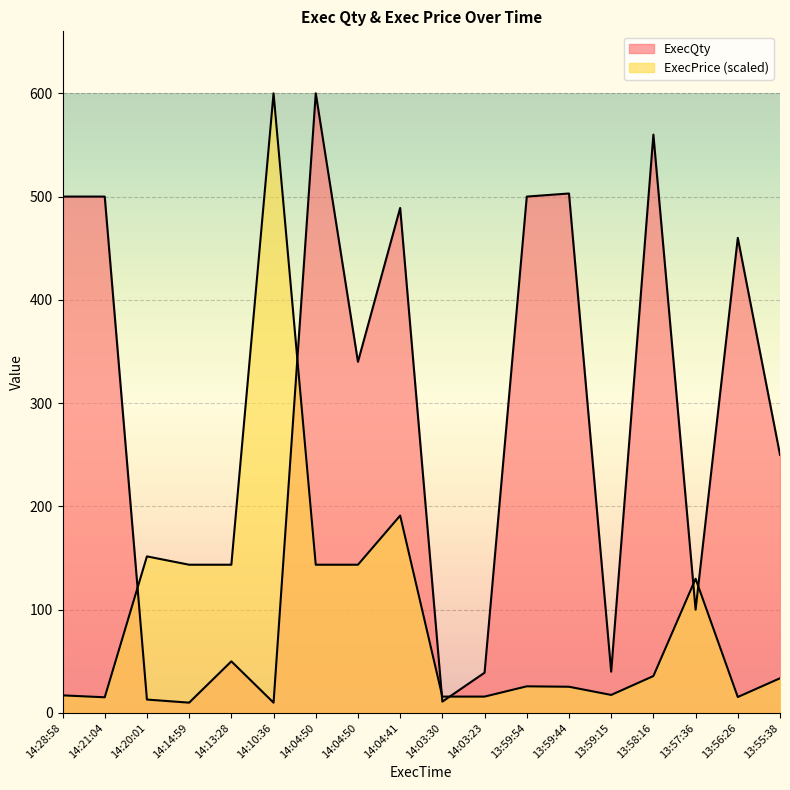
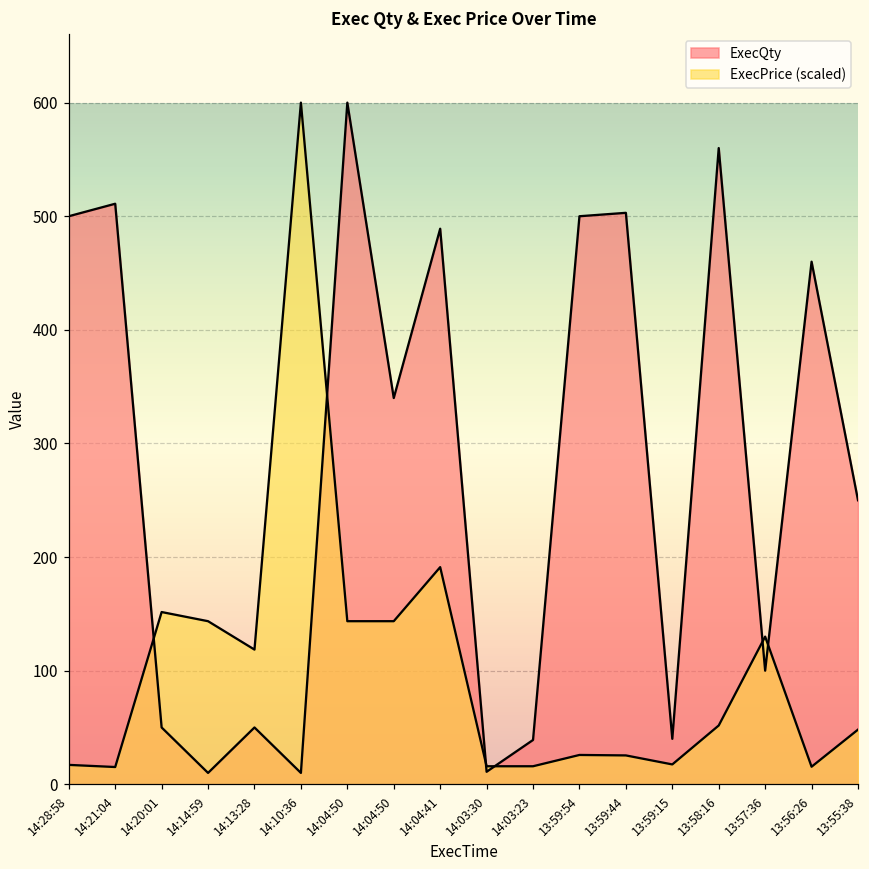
  {
    "ExecQty": {
      "14:28:58": 500,
-     "14:21:04": 500,
-     "14:20:01": 13,
+     "14:21:04": 511,
+     "14:20:01": 50,
      "14:14:59": 10,
      "14:13:28": 50,
      "14:10:36": 10,
      "14:04:41": 489,
      "14:03:30": 11,
      "14:03:23": 39,
      "13:59:54": 500,
      "13:59:44": 503,
      "13:59:15": 40,
      "13:58:16": 560,
      "13:57:36": 100,
      "13:56:26": 460,
      "13:55:38": 250
    },
    "ExecPrice (scaled)": {
      "14:28:58": 17,
      "14:21:04": 15,
      "14:20:01": 152,
      "14:14:59": 144,
-     "14:13:28": 144,
+     "14:13:28": 119,
      "14:10:36": 600,
      "14:04:41": 191,
      "14:03:30": 16,
      "14:03:23": 16,
      "13:59:54": 26,
      "13:59:44": 25,
      "13:59:15": 17,
-     "13:58:16": 36,
+     "13:58:16": 52,
      "13:57:36": 130,
      "13:56:26": 15,
-     "13:55:38": 34
+     "13:55:38": 48
    }
  }
